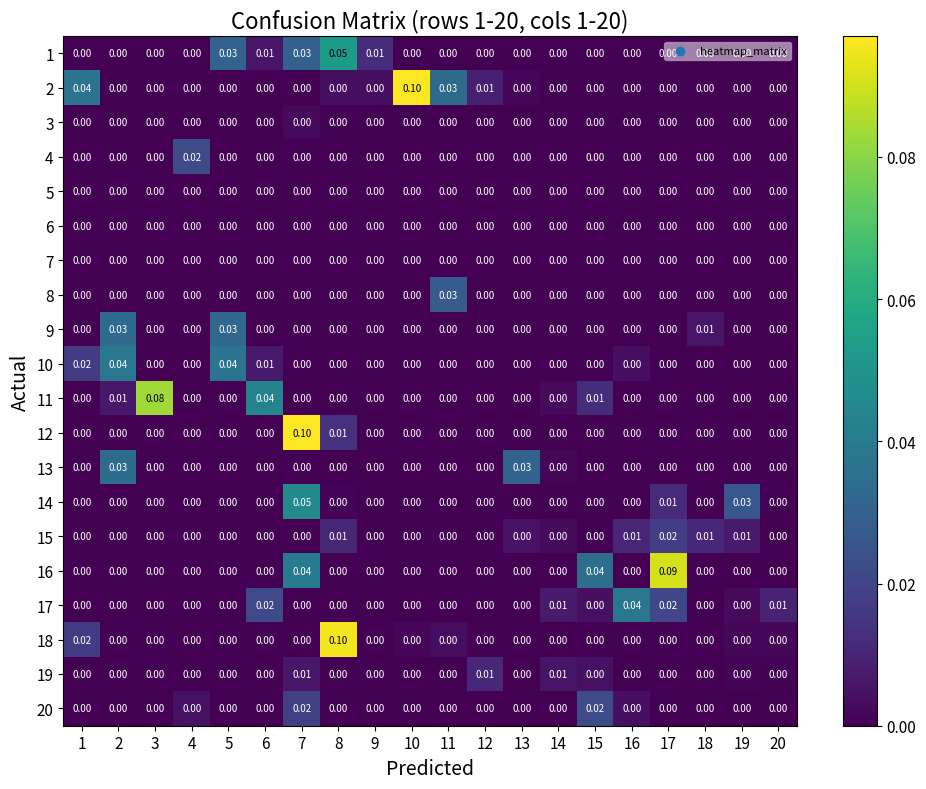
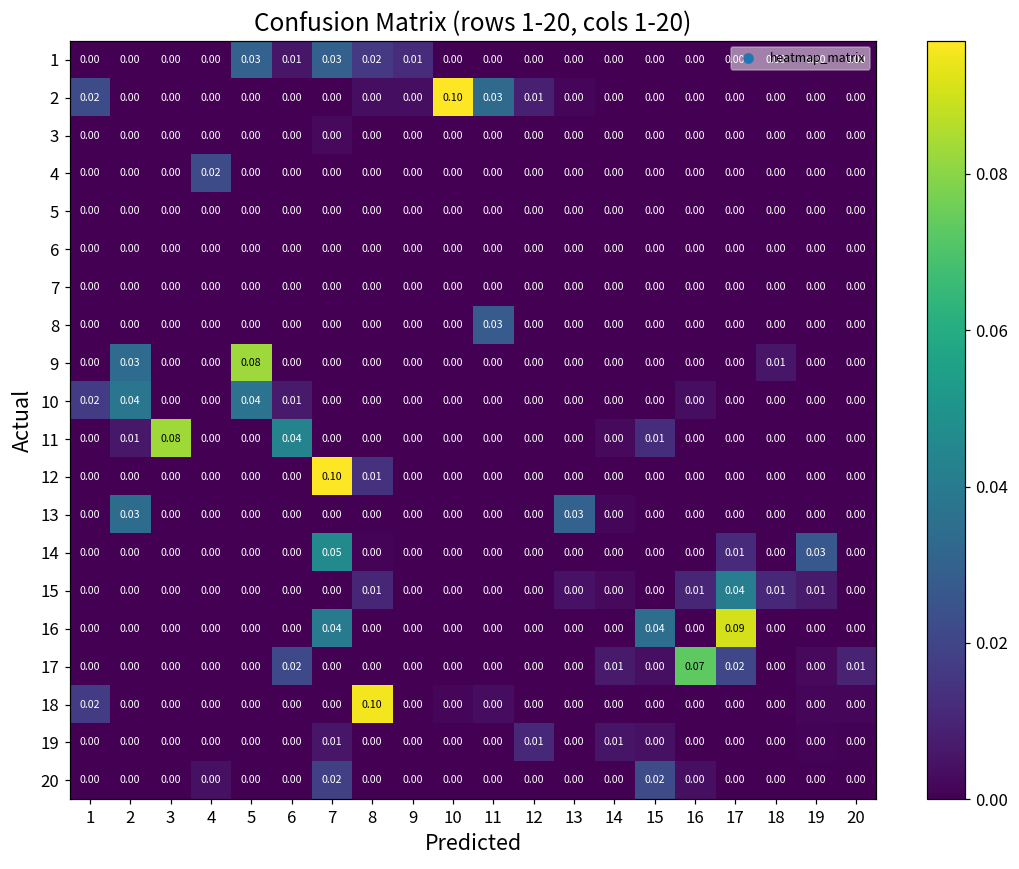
  {
    "1": {
      "1": 0.00,
      "2": 0.00,
      "3": 0.00,
      "4": 0.00,
      "5": 0.03,
      "6": 0.01,
      "7": 0.03,
-     "8": 0.05,
+     "8": 0.02,
      "9": 0.01,
      "10": 0.00,
      "11": 0.00,
      "12": 0.00,
      "13": 0.00,
      "14": 0.00,
      "15": 0.00,
      "16": 0.00
    },
    "2": {
-     "1": 0.04,
+     "1": 0.02,
      "2": 0.00,
      "3": 0.00,
      "4": 0.00,
      "5": 0.00,
      "6": 0.00,
      "7": 0.00,
      "8": 0.00,
      "9": 0.00,
      "10": 0.10,
      "11": 0.03,
      "12": 0.01,
      "13": 0.00,
      "14": 0.00,
      "15": 0.00,
      "16": 0.00,
      "17": 0.00,
      "18": 0.00,
      "19": 0.00,
      "20": 0.00
    },
    "9": {
      "1": 0.00,
      "2": 0.03,
      "3": 0.00,
      "4": 0.00,
-     "5": 0.03,
+     "5": 0.08,
      "6": 0.00,
      "7": 0.00,
      "8": 0.00,
      "9": 0.00,
      "10": 0.00,
      "11": 0.00,
      "12": 0.00,
      "13": 0.00,
      "14": 0.00,
      "15": 0.00,
      "16": 0.00,
      "17": 0.00,
      "18": 0.01,
      "19": 0.00,
      "20": 0.00
    },
    "15": {
      "1": 0.00,
      "2": 0.00,
      "3": 0.00,
      "4": 0.00,
      "5": 0.00,
      "6": 0.00,
      "7": 0.00,
      "8": 0.01,
      "9": 0.00,
      "10": 0.00,
      "11": 0.00,
      "12": 0.00,
      "13": 0.00,
      "14": 0.00,
      "15": 0.00,
      "16": 0.01,
-     "17": 0.02,
+     "17": 0.04,
      "18": 0.01,
      "19": 0.01,
      "20": 0.00
    },
    "17": {
      "1": 0.00,
      "2": 0.00,
      "3": 0.00,
      "4": 0.00,
      "5": 0.00,
      "6": 0.02,
      "7": 0.00,
      "8": 0.00,
      "9": 0.00,
      "10": 0.00,
      "11": 0.00,
      "12": 0.00,
      "13": 0.00,
      "14": 0.01,
      "15": 0.00,
-     "16": 0.04,
+     "16": 0.07,
      "17": 0.02,
      "18": 0.00,
      "19": 0.00,
      "20": 0.01
    }
  }
